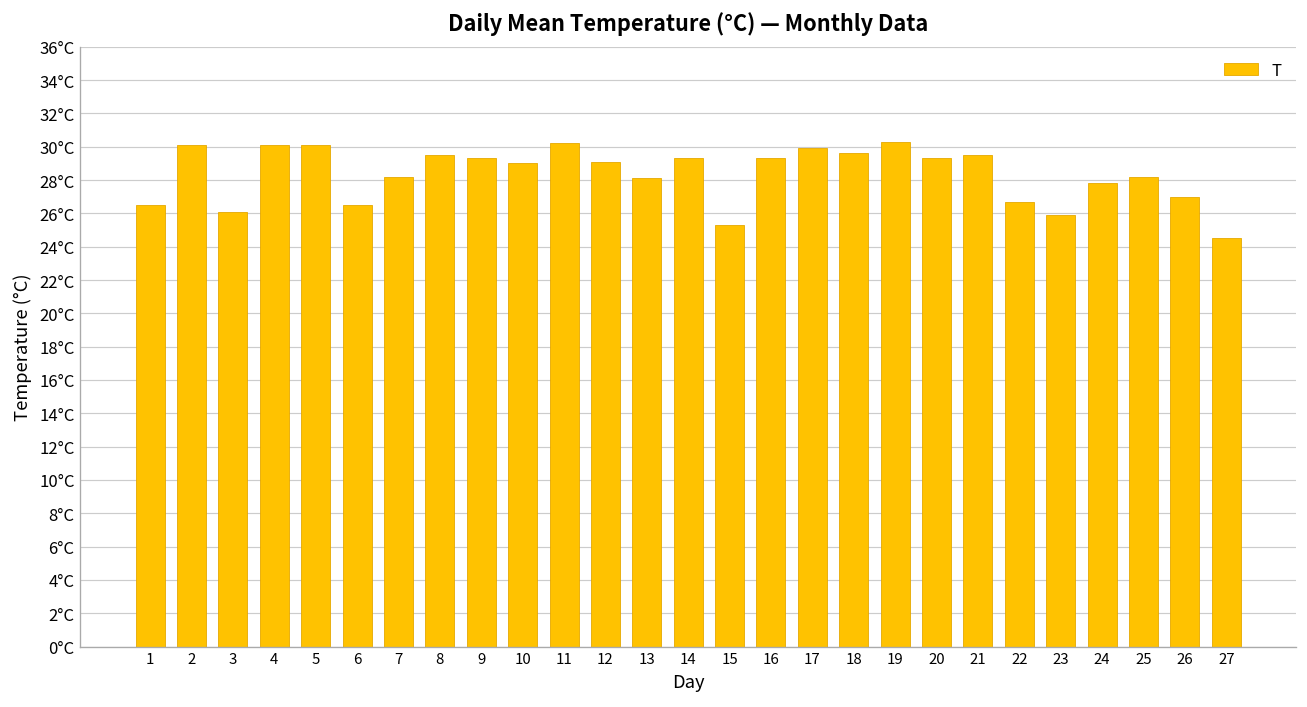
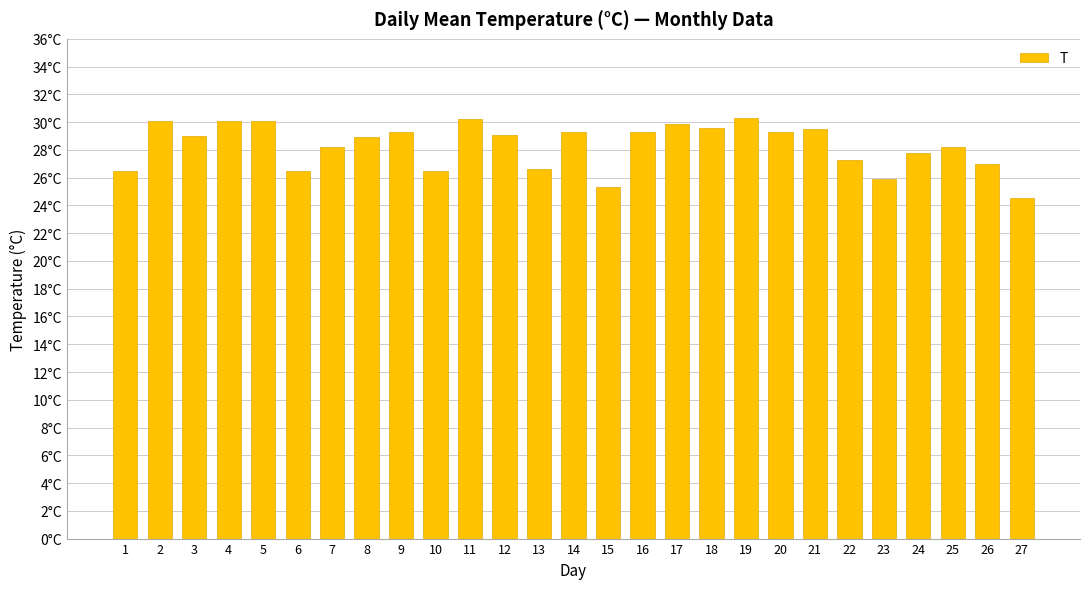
  {
    "1": "26.5°C",
    "2": "30.1°C",
-   "3": "26.1°C",
+   "3": "29.0°C",
    "4": "30.1°C",
    "5": "30.1°C",
    "6": "26.5°C",
    "7": "28.2°C",
-   "8": "29.5°C",
+   "8": "28.9°C",
    "9": "29.3°C",
-   "10": "29.0°C",
+   "10": "26.5°C",
    "11": "30.2°C",
    "12": "29.1°C",
-   "13": "28.1°C",
+   "13": "26.6°C",
    "14": "29.3°C",
    "15": "25.3°C",
    "16": "29.3°C",
    "17": "29.9°C",
    "18": "29.6°C",
    "19": "30.3°C",
    "20": "29.3°C",
    "21": "29.5°C",
-   "22": "26.7°C",
+   "22": "27.3°C",
    "23": "25.9°C",
    "24": "27.8°C",
    "25": "28.2°C",
    "26": "27.0°C",
    "27": "24.5°C"
  }
